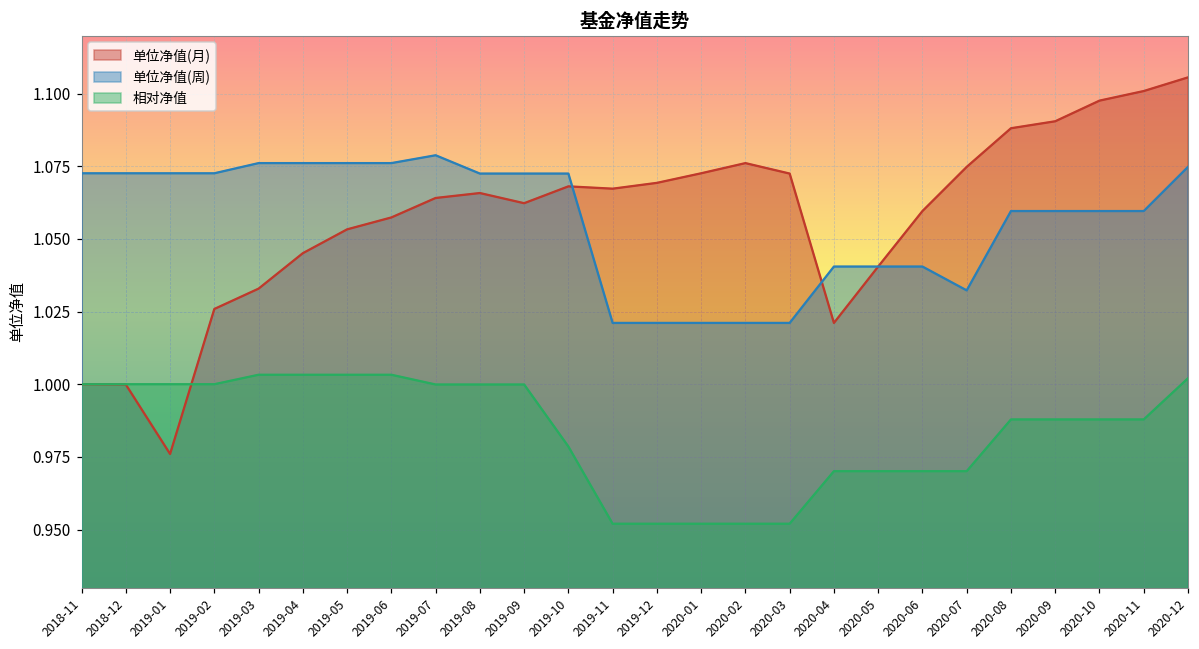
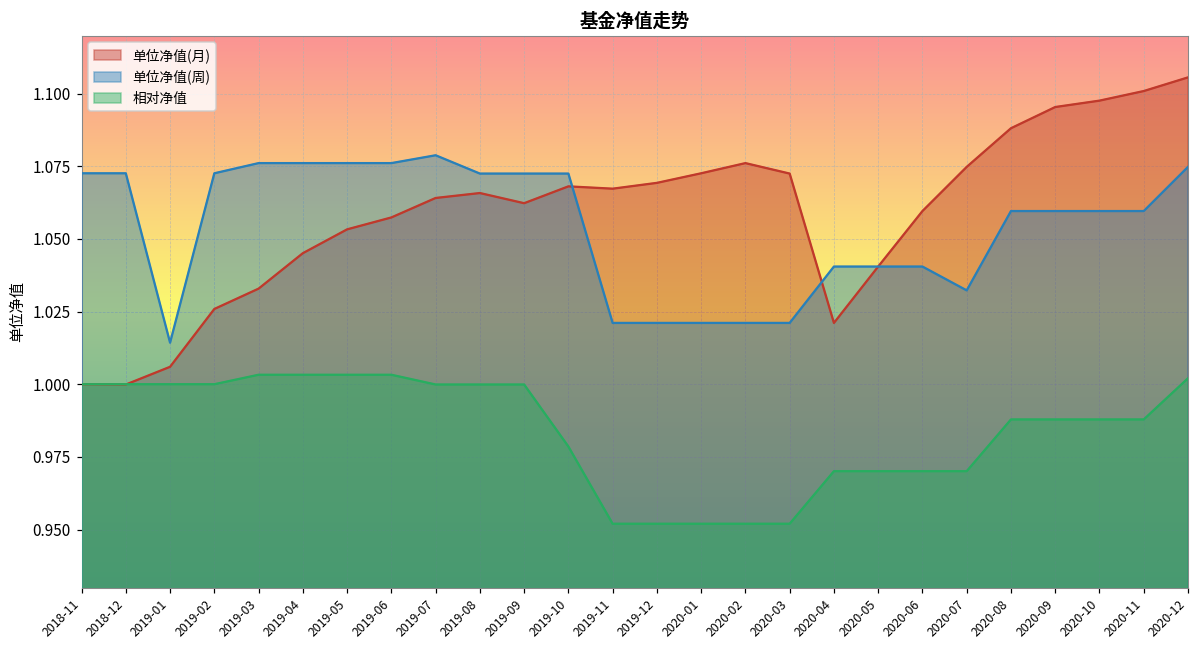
  {
    "单位净值(月)": {
-     "2019-01": 0.976,
+     "2019-01": 1.006,
      "2019-02": 1.026,
      "2019-03": 1.033,
      "2019-04": 1.045,
      "2019-05": 1.053,
      "2019-06": 1.057,
      "2019-07": 1.064,
      "2019-08": 1.066,
      "2019-09": 1.062,
      "2019-10": 1.068,
      "2019-11": 1.067,
      "2019-12": 1.069,
      "2020-01": 1.073,
      "2020-02": 1.076,
      "2020-03": 1.073,
      "2020-04": 1.021,
      "2020-06": 1.060,
      "2020-07": 1.075,
      "2020-08": 1.088,
-     "2020-09": 1.091,
+     "2020-09": 1.095,
      "2020-10": 1.098,
      "2020-11": 1.101,
      "2020-12": 1.106
    },
    "单位净值(周)": {
      "2018-11": 1.073,
      "2018-12": 1.073,
-     "2019-01": 1.073,
+     "2019-01": 1.014,
      "2019-02": 1.073,
      "2019-03": 1.076,
      "2019-04": 1.076,
      "2019-05": 1.076,
      "2019-06": 1.076,
      "2019-07": 1.079,
      "2019-08": 1.073,
      "2019-09": 1.073,
      "2019-10": 1.073,
      "2019-11": 1.021,
      "2019-12": 1.021,
      "2020-01": 1.021,
      "2020-02": 1.021,
      "2020-03": 1.021,
      "2020-04": 1.041,
      "2020-06": 1.041,
      "2020-07": 1.032,
      "2020-08": 1.060,
      "2020-09": 1.060,
      "2020-10": 1.060,
      "2020-11": 1.060,
      "2020-12": 1.075
    },
    "相对净值": {
      "2019-01": 1.000,
      "2019-02": 1.000,
      "2019-03": 1.003,
      "2019-04": 1.003,
      "2019-05": 1.003,
      "2019-06": 1.003,
      "2019-07": 1.000,
      "2019-08": 1.000,
      "2019-09": 1.000,
      "2019-10": 0.979,
      "2019-11": 0.952,
      "2019-12": 0.952,
      "2020-01": 0.952,
      "2020-02": 0.952,
      "2020-03": 0.952,
      "2020-04": 0.970,
      "2020-05": 0.970,
      "2020-06": 0.970,
      "2020-07": 0.970,
      "2020-08": 0.988,
      "2020-09": 0.988,
      "2020-10": 0.988,
      "2020-11": 0.988,
      "2020-12": 1.002
    }
  }
